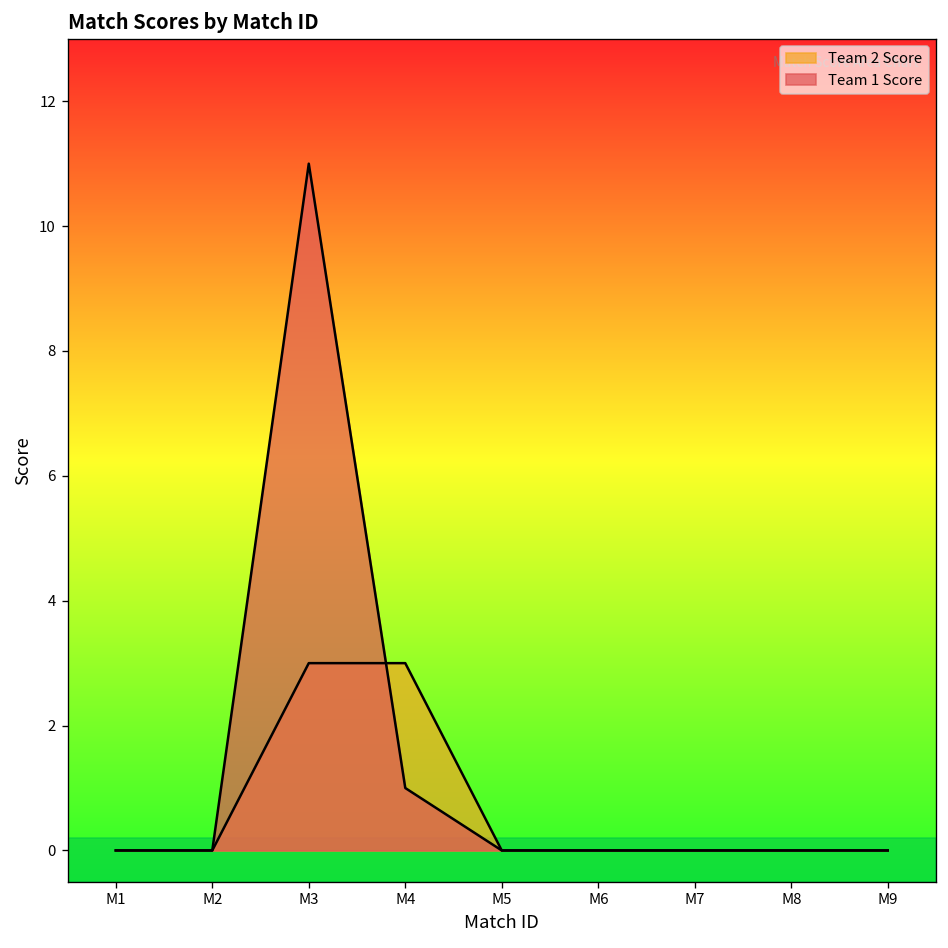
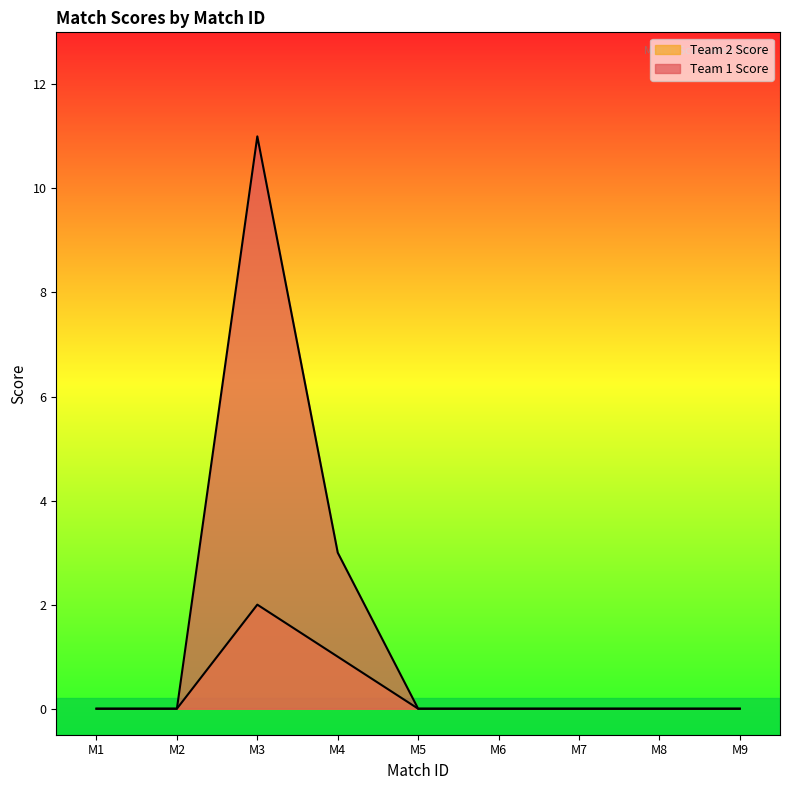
  {
    "Team 2 Score": {
-     "M3": 3,
-     "M4": 3
+     "M3": 2,
+     "M4": 1
    },
    "Team 1 Score": {
      "M3": 11,
-     "M4": 1
+     "M4": 3
    }
  }
